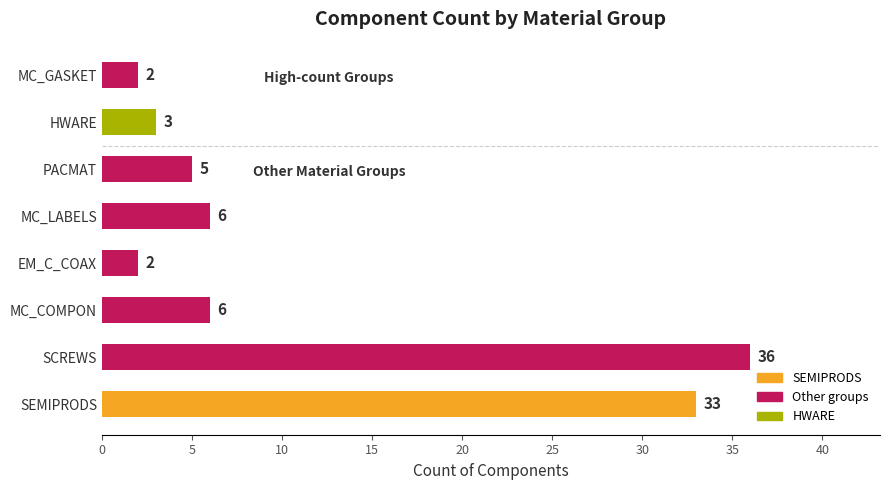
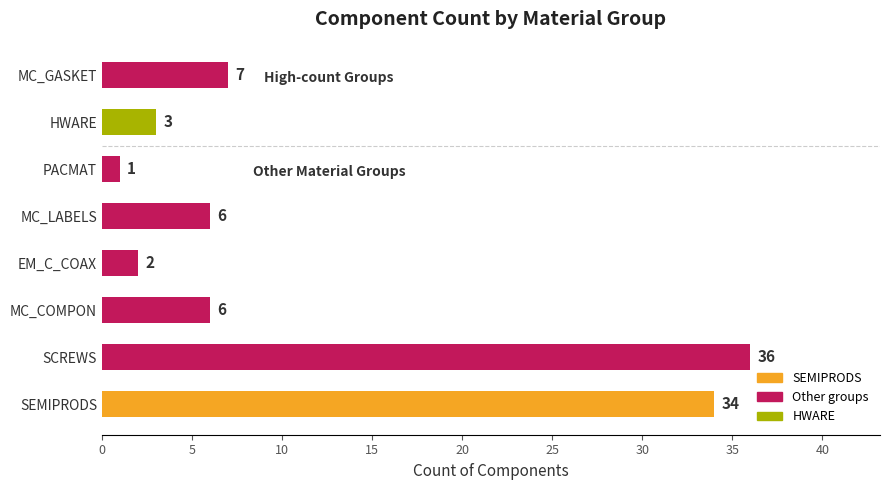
  {
-   "MC_GASKET": 2,
+   "MC_GASKET": 7,
    "HWARE": 3,
-   "PACMAT": 5,
+   "PACMAT": 1,
    "MC_LABELS": 6,
    "EM_C_COAX": 2,
    "MC_COMPON": 6,
    "SCREWS": 36,
-   "SEMIPRODS": 33
+   "SEMIPRODS": 34
  }
